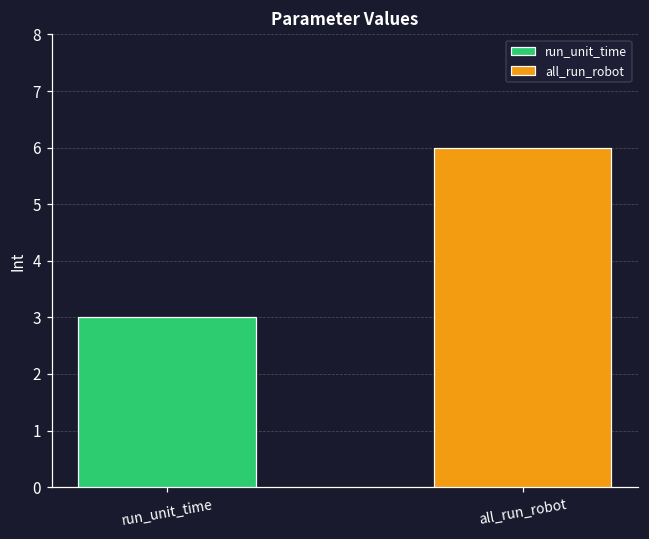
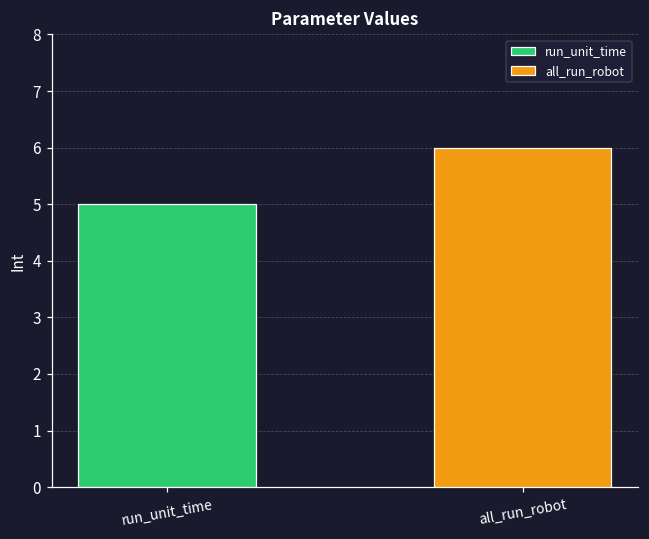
  {
-   "run_unit_time": 3,
+   "run_unit_time": 5,
    "all_run_robot": 6
  }
